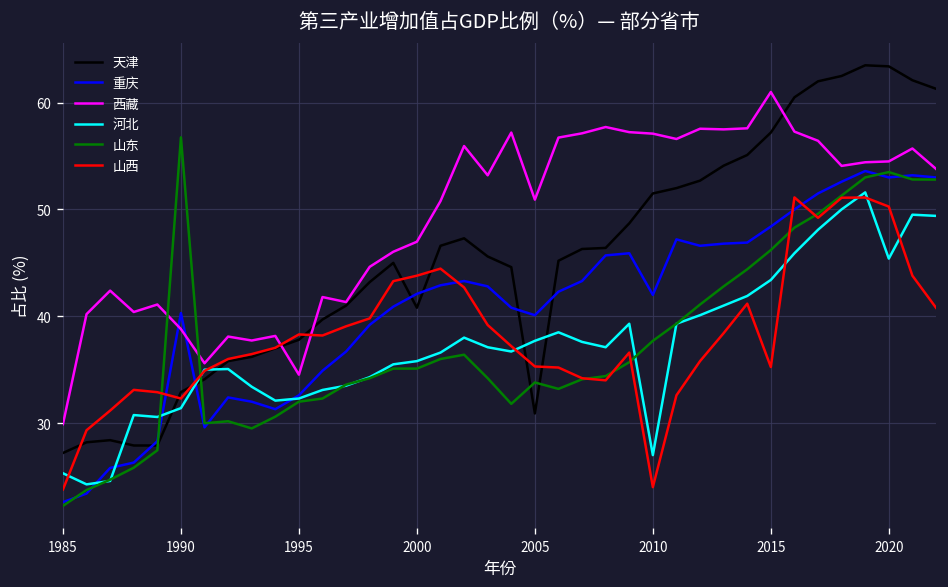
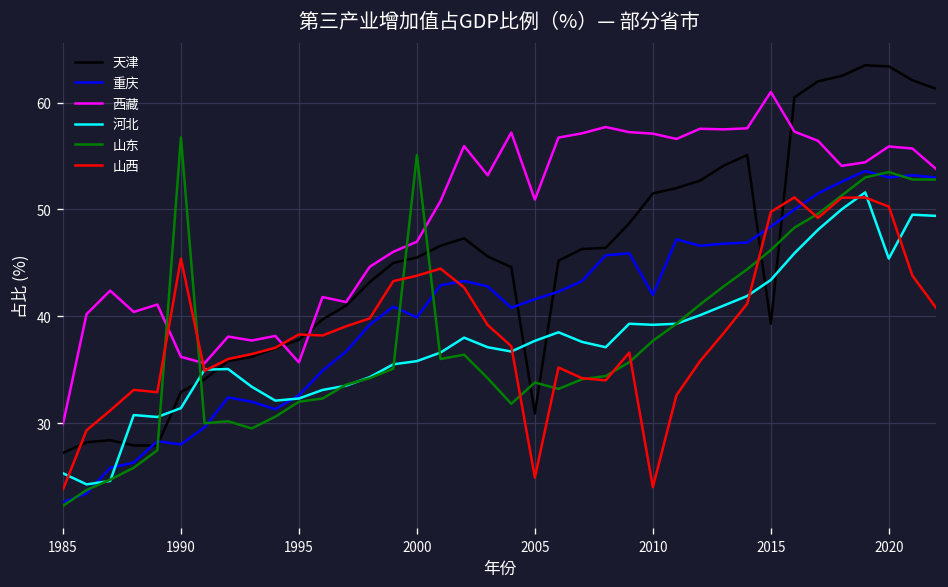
  {
    "天津": {
      "1985": 27,
      "1990": 33,
      "1995": 38,
-     "2000": 41,
+     "2000": 46,
      "2005": 31,
      "2010": 52,
-     "2015": 57,
+     "2015": 39,
      "2020": 63
    },
    "重庆": {
      "1985": 23,
-     "1990": 40,
+     "1990": 28,
      "1995": 33,
-     "2000": 42,
-     "2005": 40,
+     "2000": 40,
+     "2005": 42,
      "2010": 42,
      "2015": 48,
      "2020": 53
    },
    "西藏": {
      "1985": 30,
-     "1990": 39,
-     "1995": 35,
+     "1990": 36,
+     "1995": 36,
      "2000": 47,
      "2005": 51,
      "2010": 57,
      "2015": 61,
-     "2020": 55
+     "2020": 56
    },
    "河北": {
      "1985": 25,
      "1990": 31,
      "1995": 32,
      "2000": 36,
      "2005": 38,
-     "2010": 27,
+     "2010": 39,
      "2015": 43,
      "2020": 45
    },
    "山东": {
      "1985": 22,
      "1990": 57,
      "1995": 32,
-     "2000": 35,
+     "2000": 55,
      "2005": 34,
      "2010": 38,
      "2015": 46,
      "2020": 54
    },
    "山西": {
      "1985": 24,
-     "1990": 32,
+     "1990": 45,
      "1995": 38,
      "2000": 44,
-     "2005": 35,
+     "2005": 25,
      "2010": 24,
-     "2015": 35,
+     "2015": 50,
      "2020": 50
    }
  }
